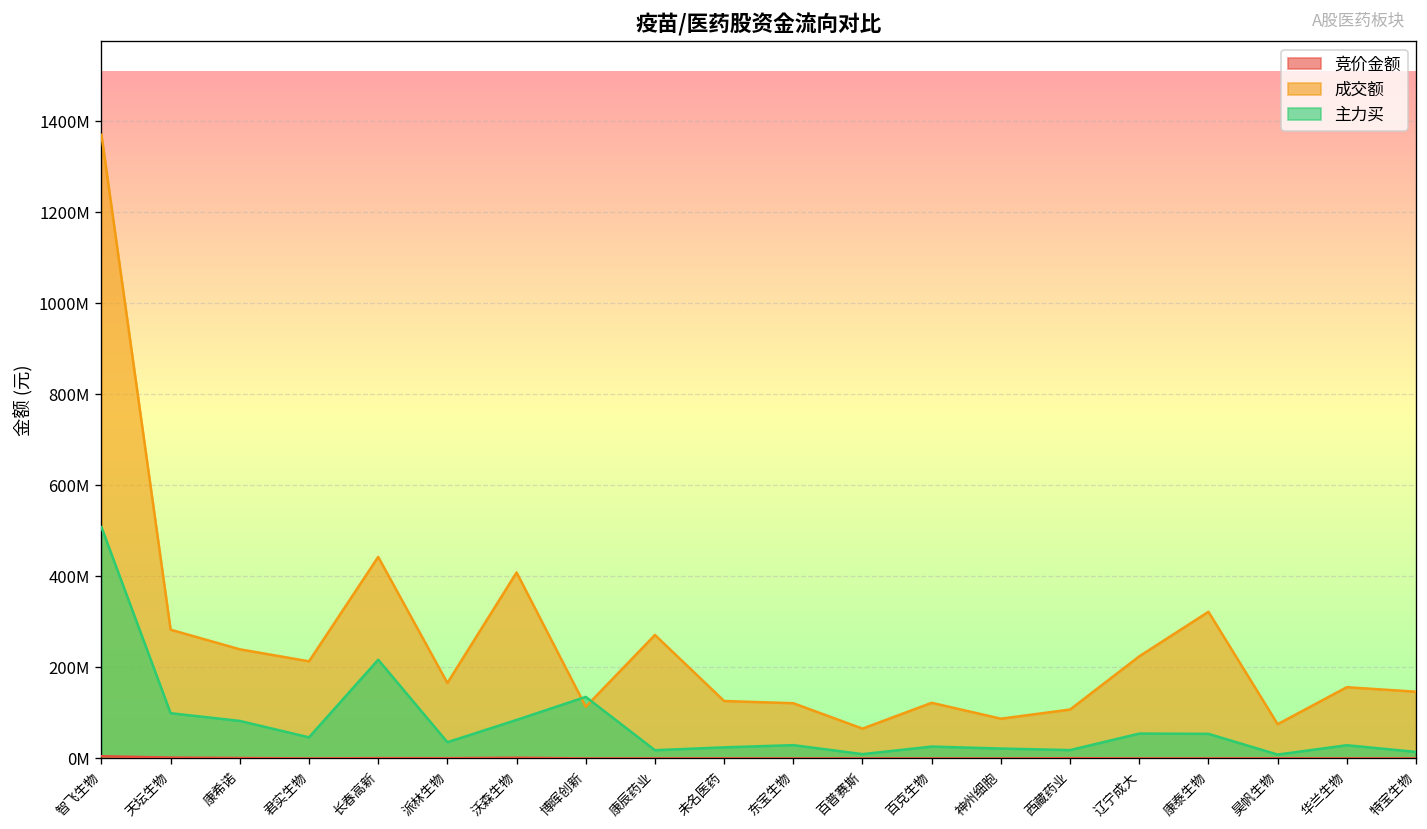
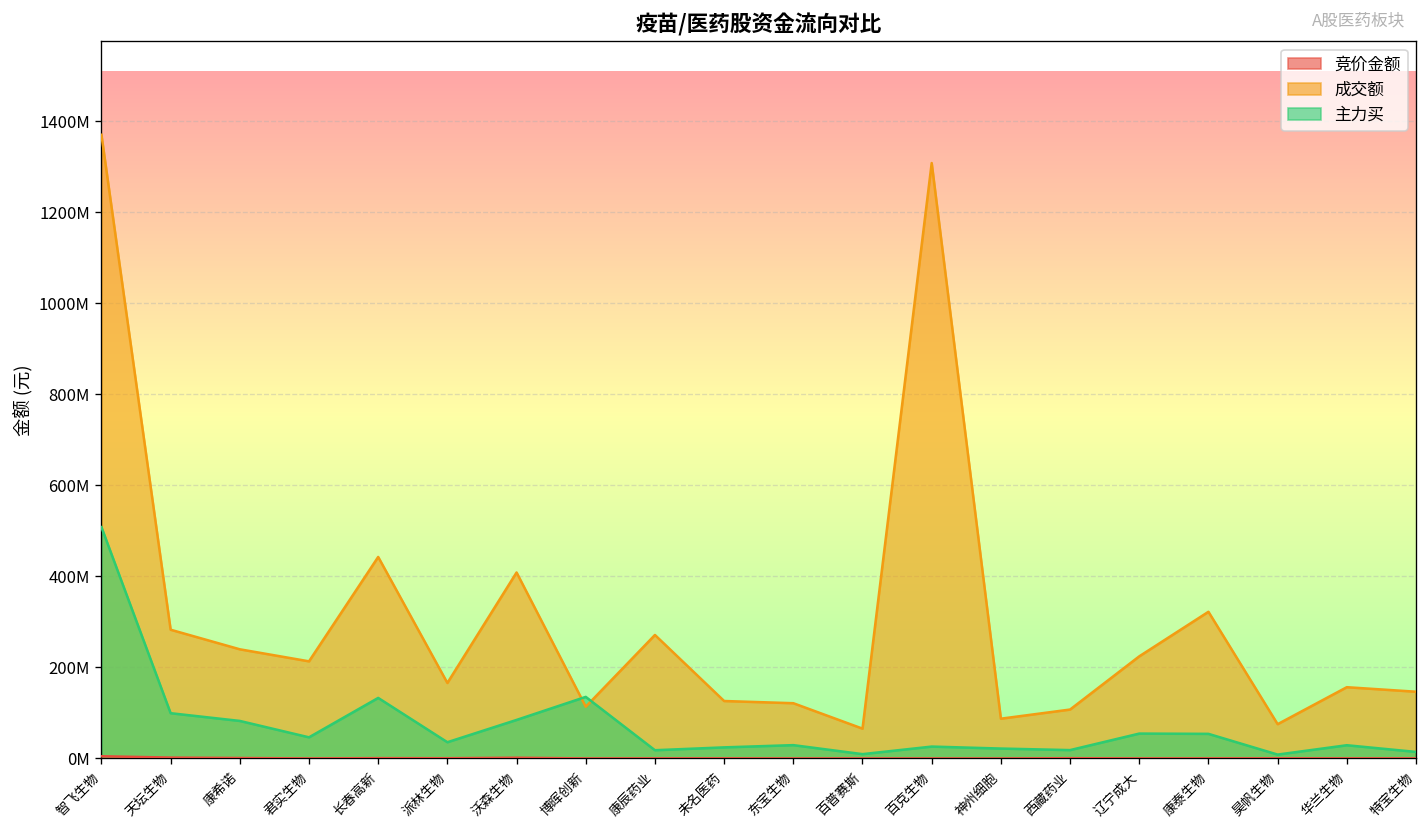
  {
    "竞价金额": {
      "智飞生物": 0,
      "天坛生物": 0,
      "康希诺": 0,
      "君实生物": 0,
      "长春高新": 0,
      "派林生物": 0,
      "沃森生物": 0,
      "博晖创新": 0,
      "康辰药业": 0,
      "未名医药": 0,
      "东宝生物": 0,
      "百普赛斯": 0,
      "百克生物": 0,
      "神州细胞": 0,
      "西藏药业": 0,
      "辽宁成大": 0,
      "康泰生物": 0,
      "昊帆生物": 0,
      "华兰生物": 0,
      "特宝生物": 0
    },
    "成交额": {
      "智飞生物": 1370000000,
      "天坛生物": 280000000,
      "康希诺": 240000000,
      "君实生物": 210000000,
      "长春高新": 440000000,
      "派林生物": 170000000,
      "沃森生物": 410000000,
      "博晖创新": 110000000,
      "康辰药业": 270000000,
      "未名医药": 130000000,
      "东宝生物": 120000000,
      "百普赛斯": 70000000,
-     "百克生物": 120000000,
+     "百克生物": 1310000000,
      "神州细胞": 90000000,
      "西藏药业": 110000000,
      "辽宁成大": 220000000,
      "康泰生物": 320000000,
      "昊帆生物": 80000000,
      "华兰生物": 160000000,
      "特宝生物": 150000000
    },
    "主力买": {
      "智飞生物": 510000000,
      "天坛生物": 100000000,
      "康希诺": 80000000,
      "君实生物": 50000000,
-     "长春高新": 220000000,
+     "长春高新": 130000000,
      "派林生物": 40000000,
      "沃森生物": 80000000,
      "博晖创新": 140000000,
      "康辰药业": 20000000,
      "未名医药": 20000000,
      "东宝生物": 30000000,
      "百普赛斯": 10000000,
      "百克生物": 30000000,
      "神州细胞": 20000000,
      "西藏药业": 20000000,
      "辽宁成大": 50000000,
      "康泰生物": 50000000,
      "昊帆生物": 10000000,
      "华兰生物": 30000000,
      "特宝生物": 10000000
    }
  }
